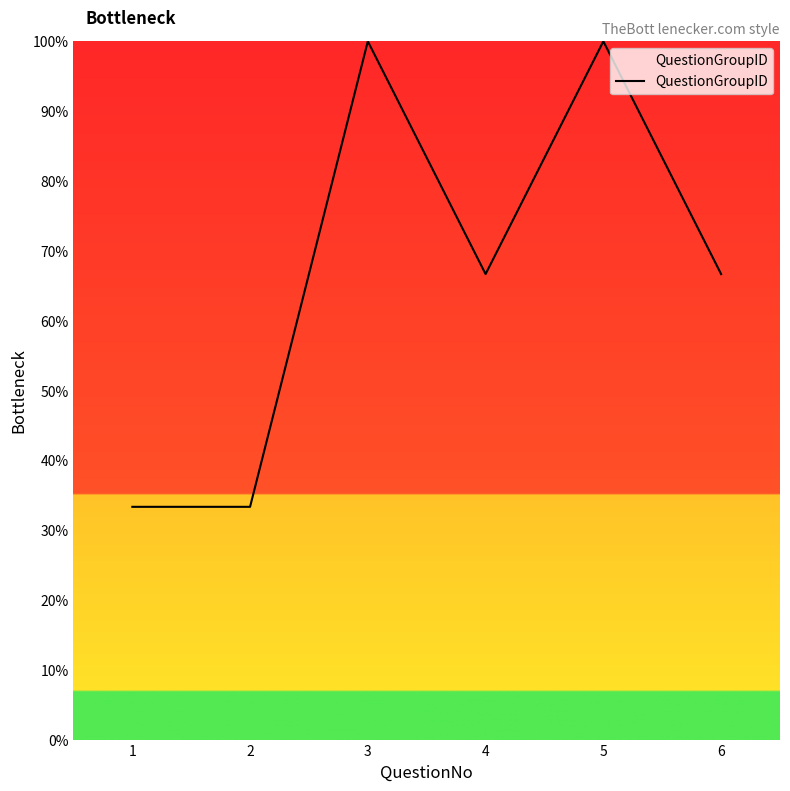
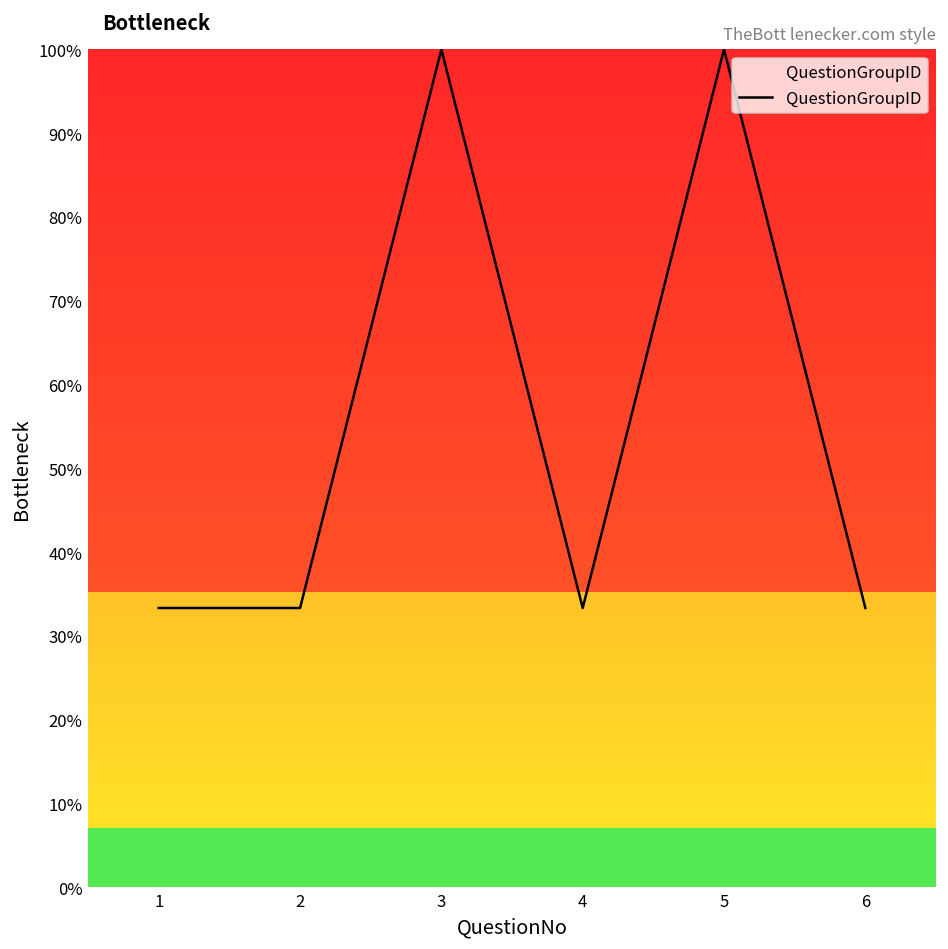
  {
    "1": "33%",
    "2": "33%",
    "3": "100%",
-   "4": "67%",
+   "4": "33%",
    "5": "100%",
-   "6": "67%"
+   "6": "33%"
  }
